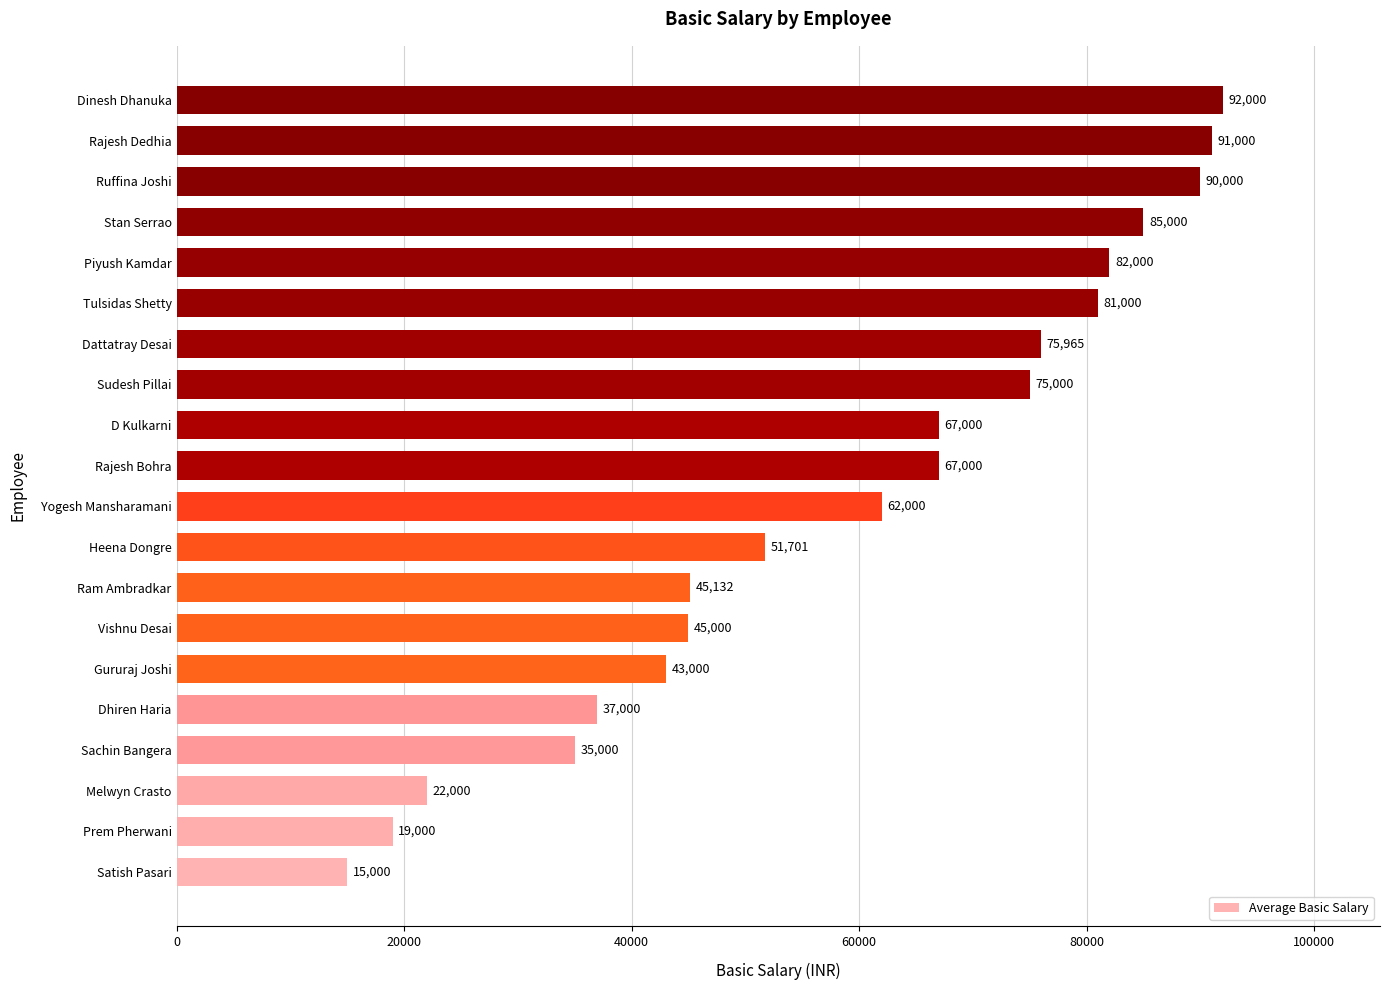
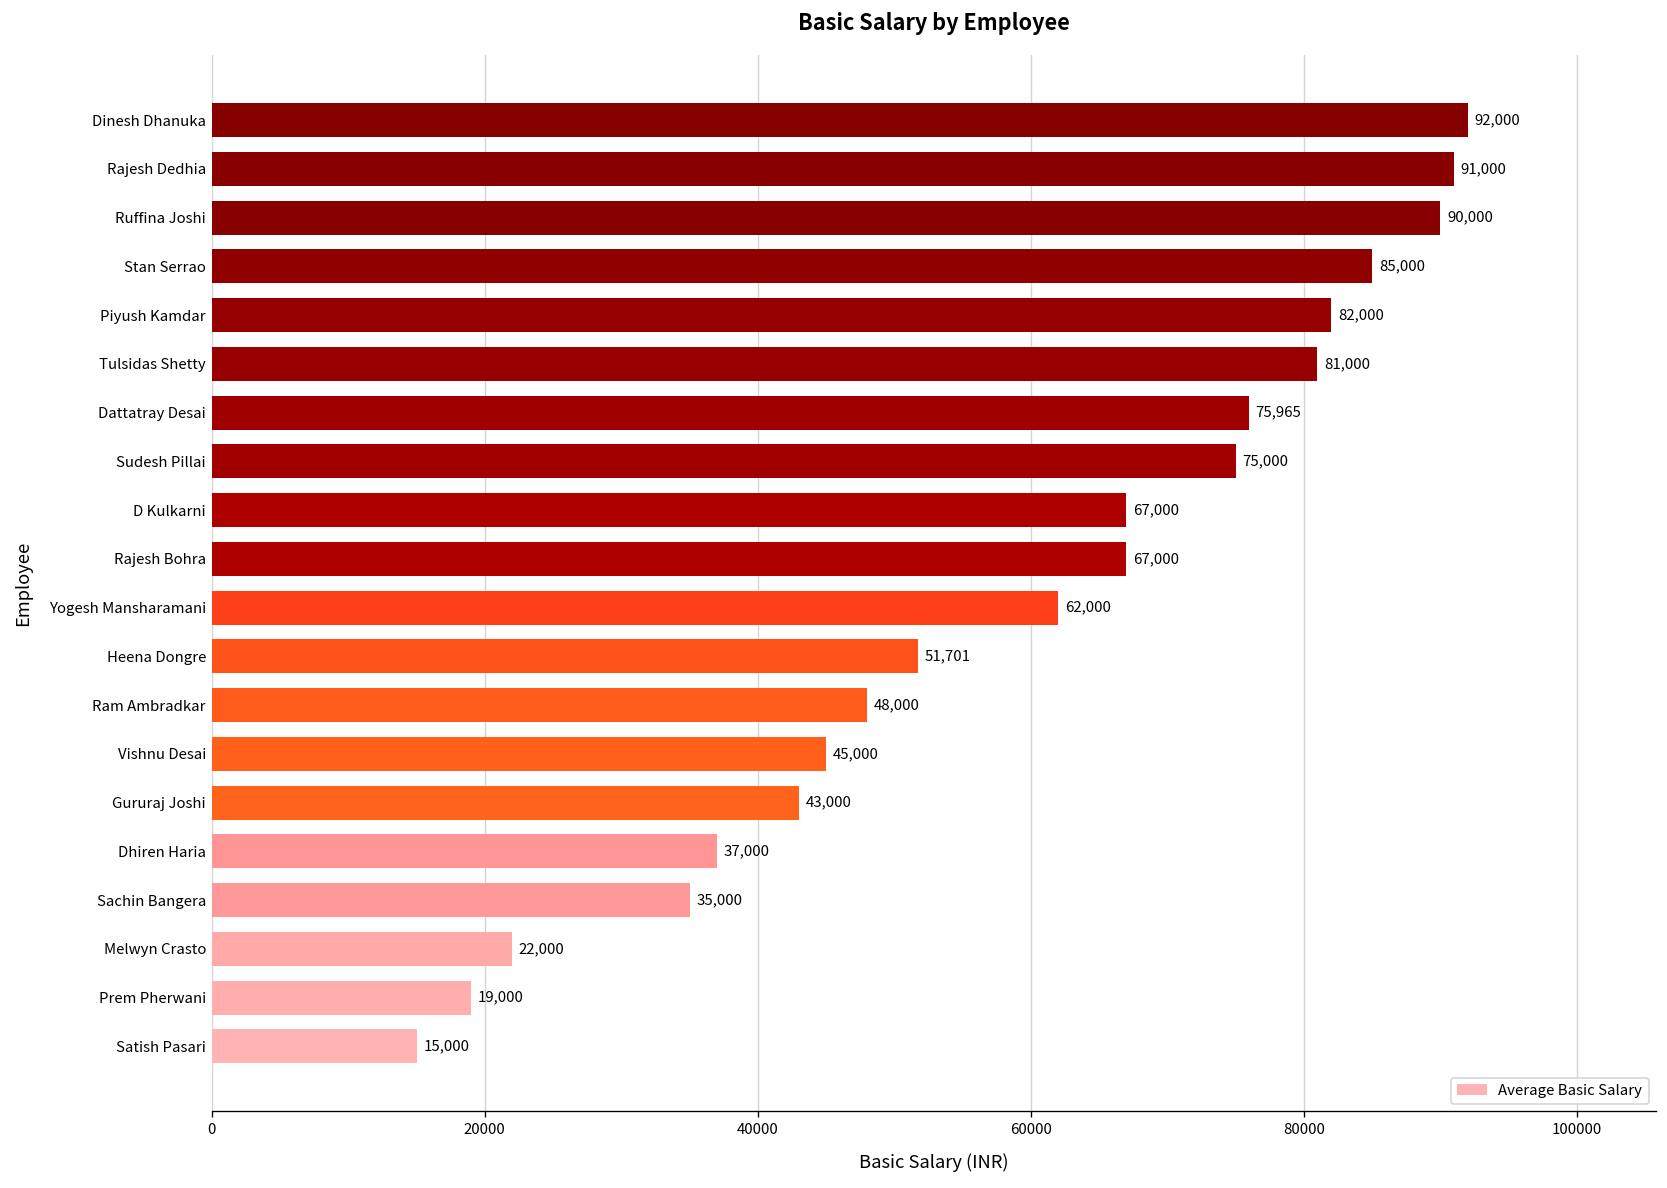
  {
    "Dinesh Dhanuka": "92,000",
    "Rajesh Dedhia": "91,000",
    "Ruffina Joshi": "90,000",
    "Stan Serrao": "85,000",
    "Piyush Kamdar": "82,000",
    "Tulsidas Shetty": "81,000",
    "Dattatray Desai": "75,965",
    "Sudesh Pillai": "75,000",
    "D Kulkarni": "67,000",
    "Rajesh Bohra": "67,000",
    "Yogesh Mansharamani": "62,000",
    "Heena Dongre": "51,701",
-   "Ram Ambradkar": "45,132",
+   "Ram Ambradkar": "48,000",
    "Vishnu Desai": "45,000",
    "Gururaj Joshi": "43,000",
    "Dhiren Haria": "37,000",
    "Sachin Bangera": "35,000",
    "Melwyn Crasto": "22,000",
    "Prem Pherwani": "19,000",
    "Satish Pasari": "15,000"
  }
